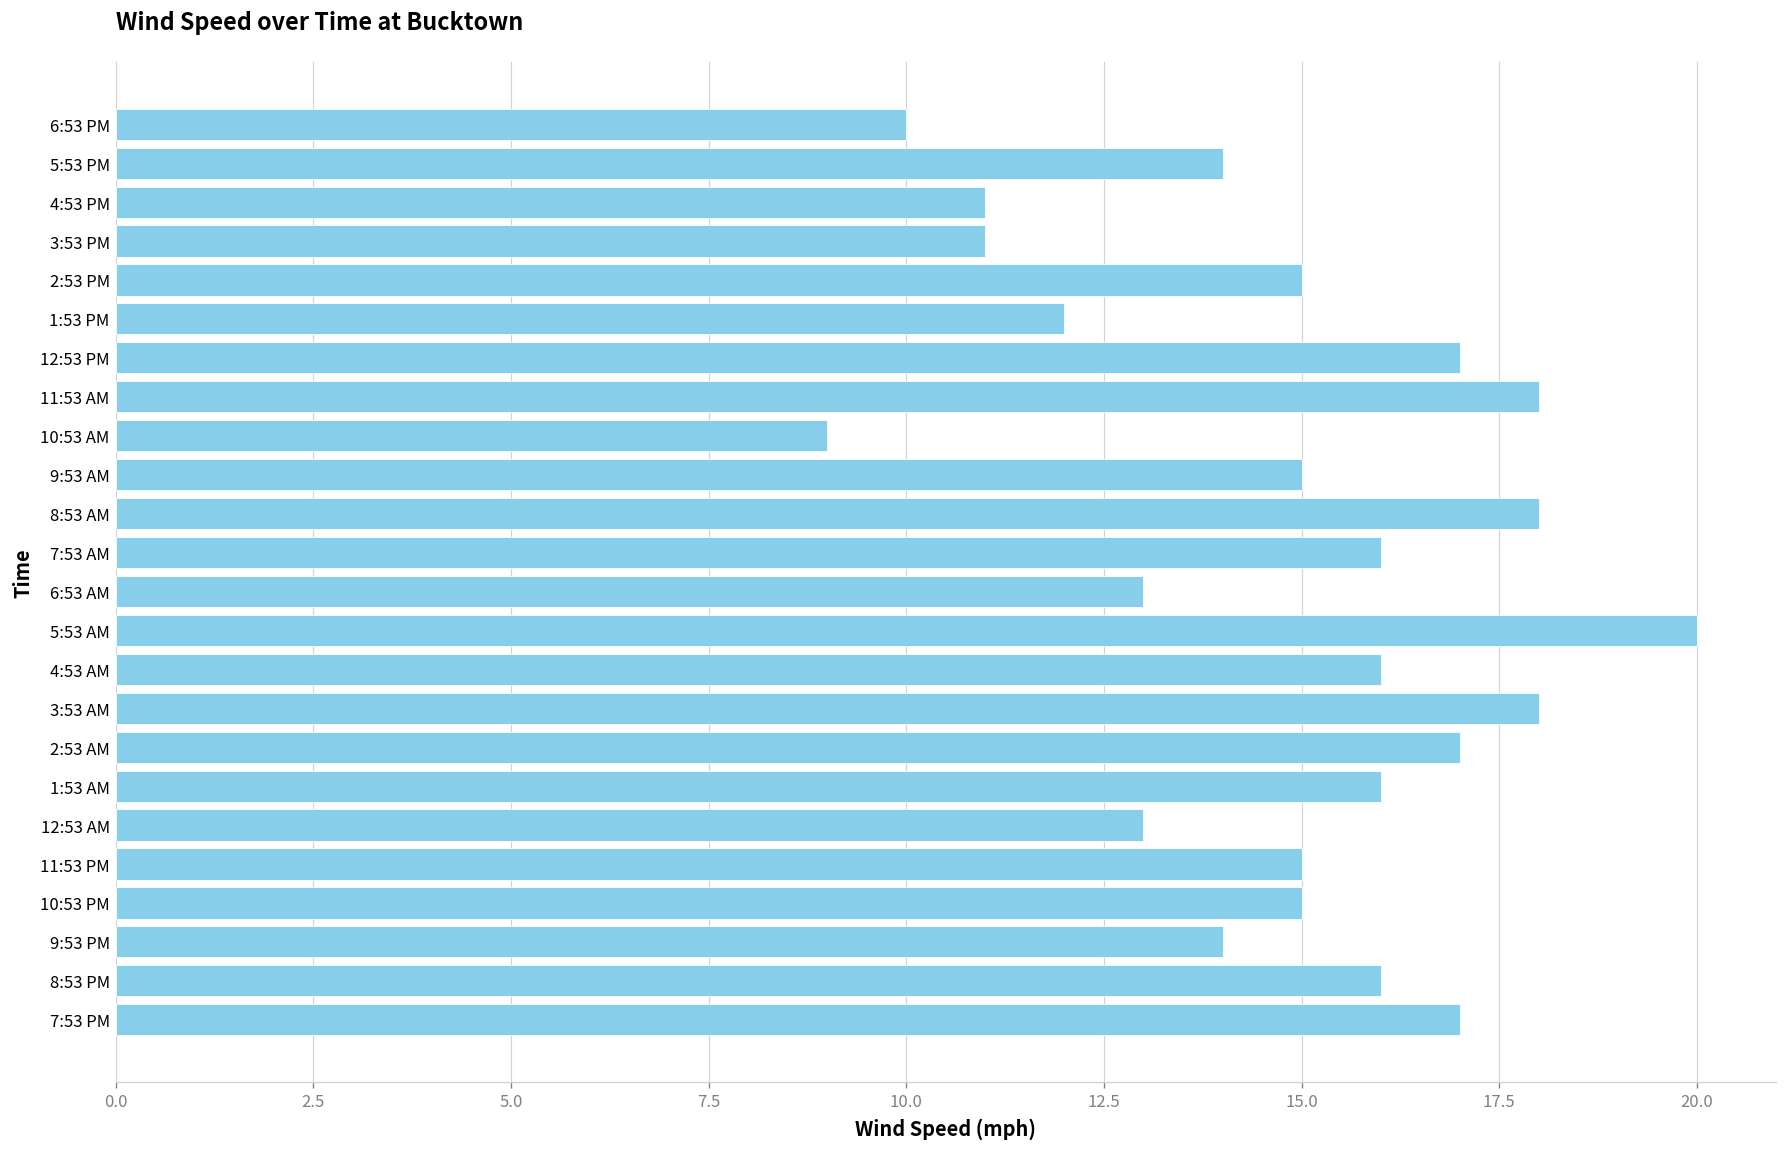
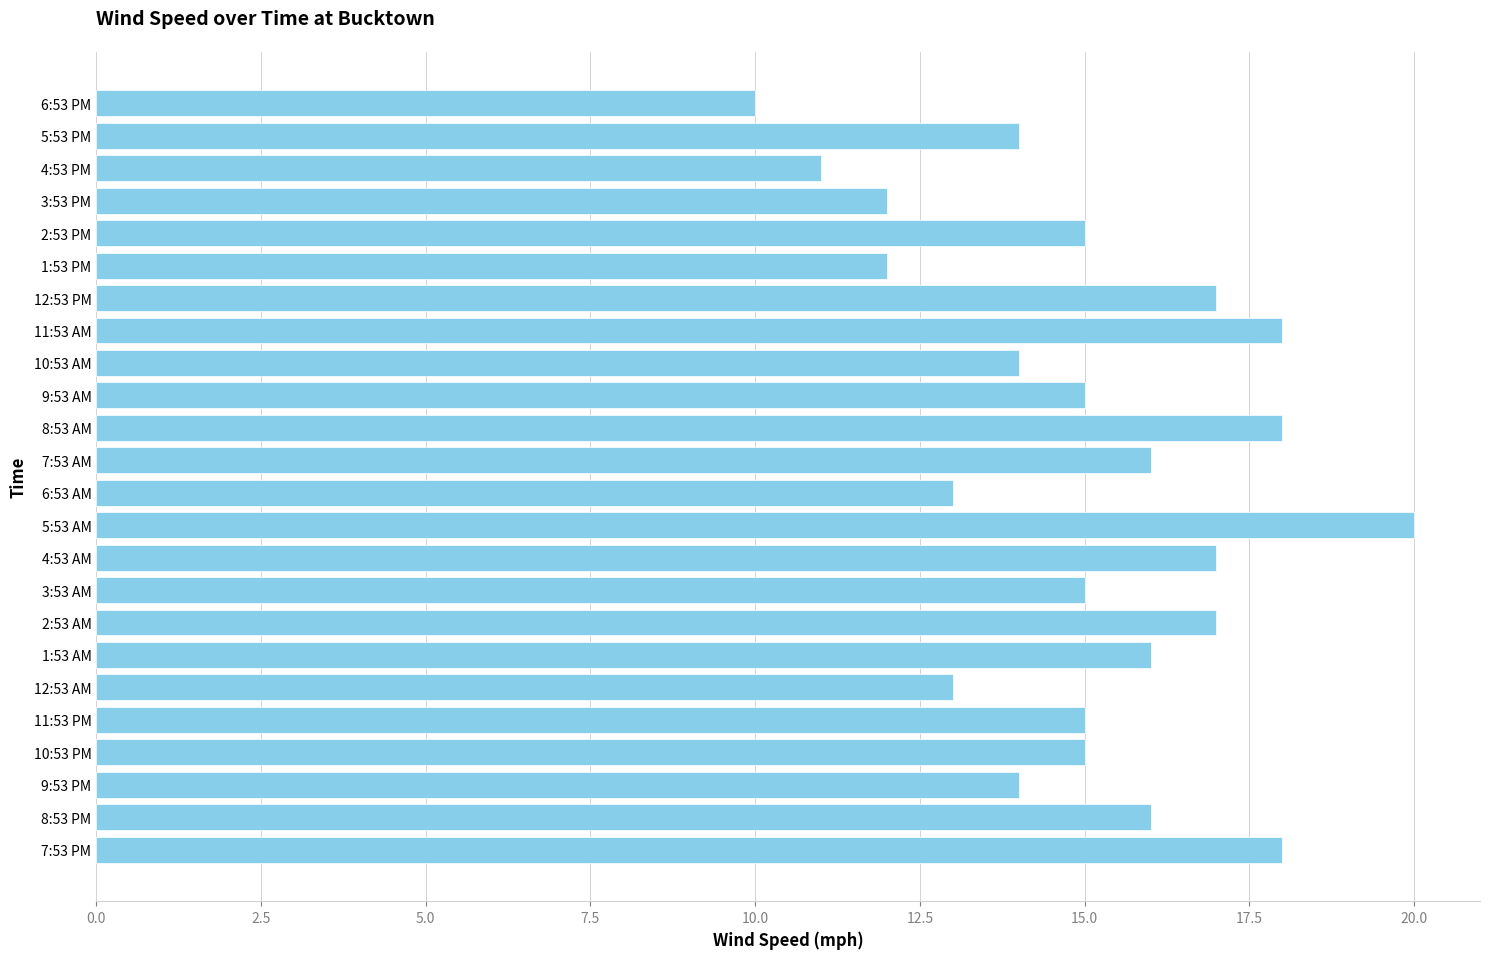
  {
    "6:53 PM": 10,
    "5:53 PM": 14,
    "4:53 PM": 11,
-   "3:53 PM": 11,
+   "3:53 PM": 12,
    "2:53 PM": 15,
    "1:53 PM": 12,
    "12:53 PM": 17,
    "11:53 AM": 18,
-   "10:53 AM": 9,
+   "10:53 AM": 14,
    "9:53 AM": 15,
    "8:53 AM": 18,
    "7:53 AM": 16,
    "6:53 AM": 13,
    "5:53 AM": 20,
-   "4:53 AM": 16,
-   "3:53 AM": 18,
+   "4:53 AM": 17,
+   "3:53 AM": 15,
    "2:53 AM": 17,
    "1:53 AM": 16,
    "12:53 AM": 13,
    "11:53 PM": 15,
    "10:53 PM": 15,
    "9:53 PM": 14,
    "8:53 PM": 16,
-   "7:53 PM": 17
+   "7:53 PM": 18
  }
